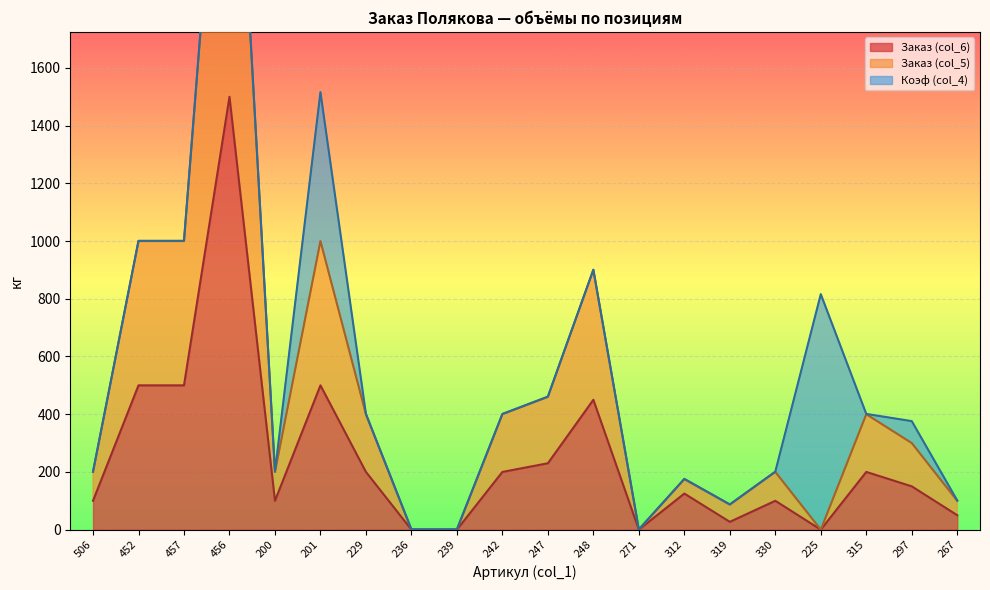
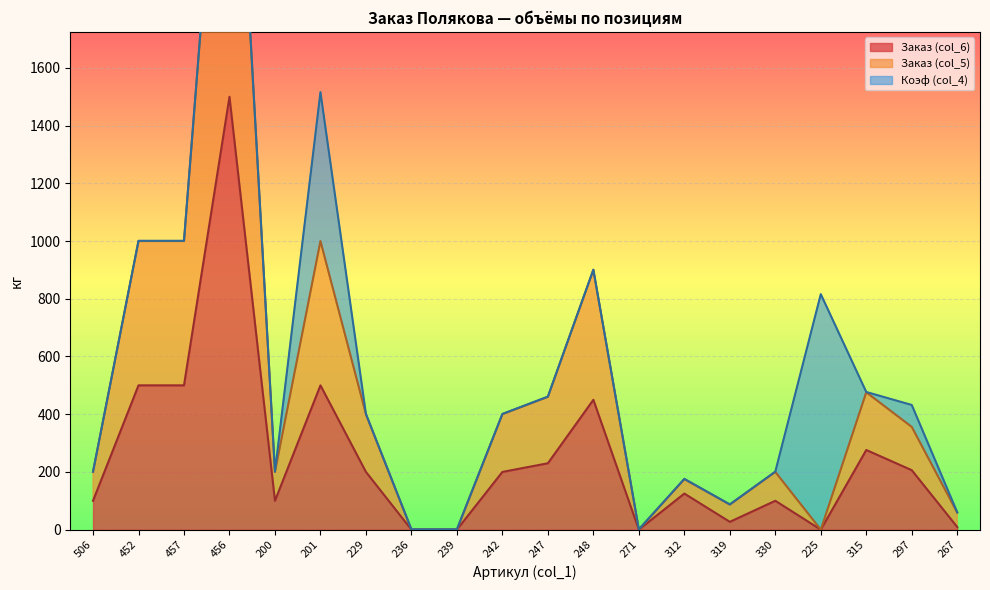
  {
    "Заказ (col_6)": {
      "506": 100,
      "452": 500,
      "457": 500,
      "456": 1500,
      "200": 100,
      "201": 500,
      "229": 200,
      "242": 200,
      "247": 230,
      "248": 450,
      "312": 130,
      "319": 30,
      "330": 100,
-     "315": 200,
-     "297": 150,
-     "267": 50
+     "315": 280,
+     "297": 210,
+     "267": 10
    },
    "Заказ (col_5)": {
      "201": 500,
      "297": 150
    },
    "Коэф (col_4)": {
      "201": 520,
      "225": 820,
      "297": 80
    }
  }
